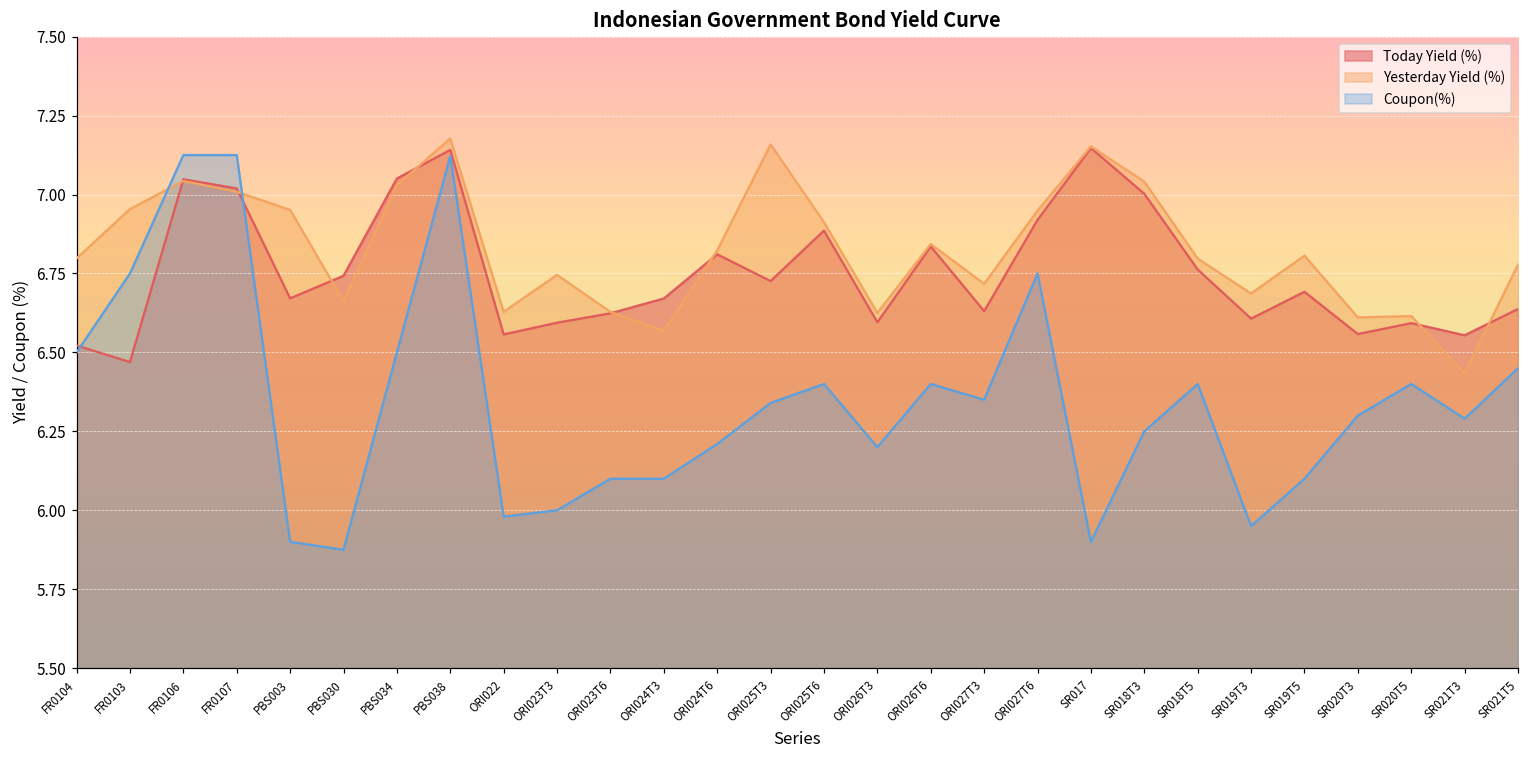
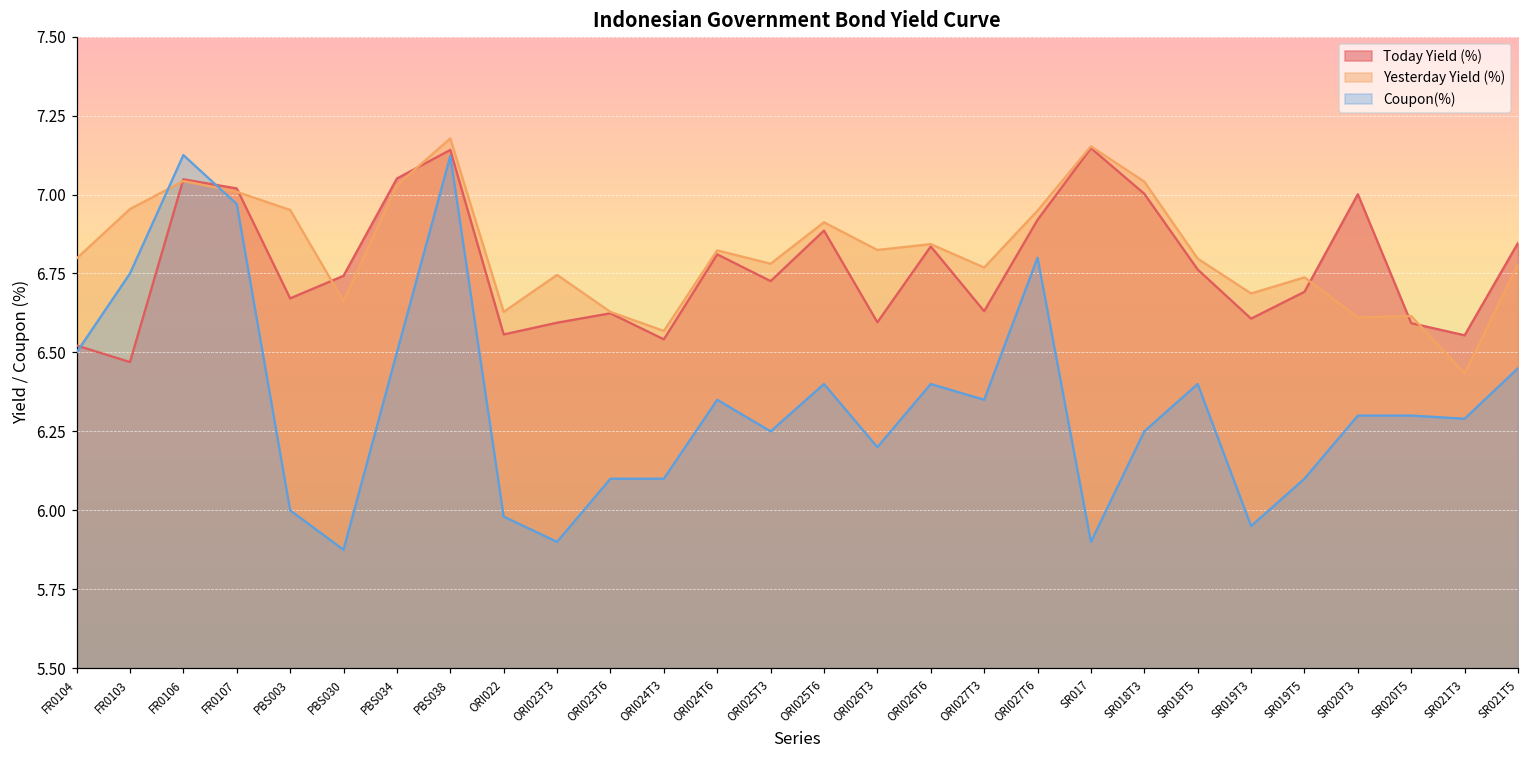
  {
    "Today Yield (%)": {
      "FR0104": 6.52,
      "FR0103": 6.47,
      "FR0107": 7.02,
      "PBS003": 6.67,
      "PBS030": 6.74,
      "PBS034": 7.05,
      "PBS038": 7.14,
      "ORI022": 6.56,
      "ORI023T3": 6.59,
-     "ORI024T3": 6.67,
+     "ORI024T3": 6.54,
      "ORI024T6": 6.81,
      "ORI025T3": 6.73,
      "ORI025T6": 6.89,
      "ORI026T3": 6.60,
      "ORI027T3": 6.63,
      "ORI027T6": 6.92,
      "SR018T3": 7.00,
      "SR018T5": 6.76,
      "SR019T3": 6.61,
      "SR019T5": 6.69,
-     "SR020T3": 6.56,
+     "SR020T3": 7.00,
      "SR020T5": 6.59,
      "SR021T3": 6.55,
-     "SR021T5": 6.64
+     "SR021T5": 6.85
    },
    "Yesterday Yield (%)": {
      "FR0104": 6.80,
      "FR0103": 6.95,
      "FR0107": 7.01,
      "PBS003": 6.95,
      "PBS030": 6.66,
      "PBS034": 7.03,
      "PBS038": 7.18,
      "ORI022": 6.63,
      "ORI023T3": 6.75,
      "ORI024T3": 6.57,
      "ORI024T6": 6.82,
-     "ORI025T3": 7.16,
+     "ORI025T3": 6.78,
      "ORI025T6": 6.91,
-     "ORI026T3": 6.63,
-     "ORI027T3": 6.72,
+     "ORI026T3": 6.82,
+     "ORI027T3": 6.77,
      "ORI027T6": 6.95,
      "SR018T3": 7.04,
      "SR018T5": 6.80,
      "SR019T3": 6.69,
-     "SR019T5": 6.81,
+     "SR019T5": 6.74,
      "SR020T3": 6.61,
      "SR020T5": 6.62,
      "SR021T3": 6.43,
      "SR021T5": 6.78
    },
    "Coupon(%)": {
      "FR0104": 6.50,
      "FR0103": 6.75,
      "FR0106": 7.13,
-     "FR0107": 7.13,
-     "PBS003": 5.9,
+     "FR0107": 6.97,
+     "PBS003": 6.0,
      "PBS030": 5.88,
      "PBS034": 6.50,
      "PBS038": 7.12,
      "ORI022": 5.98,
-     "ORI023T3": 6.0,
+     "ORI023T3": 5.9,
      "ORI023T6": 6.10,
      "ORI024T3": 6.10,
-     "ORI024T6": 6.21,
-     "ORI025T3": 6.34,
+     "ORI024T6": 6.35,
+     "ORI025T3": 6.25,
      "ORI025T6": 6.40,
      "ORI026T3": 6.20,
      "ORI026T6": 6.40,
      "ORI027T3": 6.35,
-     "ORI027T6": 6.75,
+     "ORI027T6": 6.80,
      "SR017": 5.90,
      "SR018T3": 6.25,
      "SR018T5": 6.40,
      "SR019T3": 5.95,
      "SR019T5": 6.10,
      "SR020T3": 6.30,
-     "SR020T5": 6.4,
+     "SR020T5": 6.3,
      "SR021T3": 6.29,
      "SR021T5": 6.45
    }
  }
